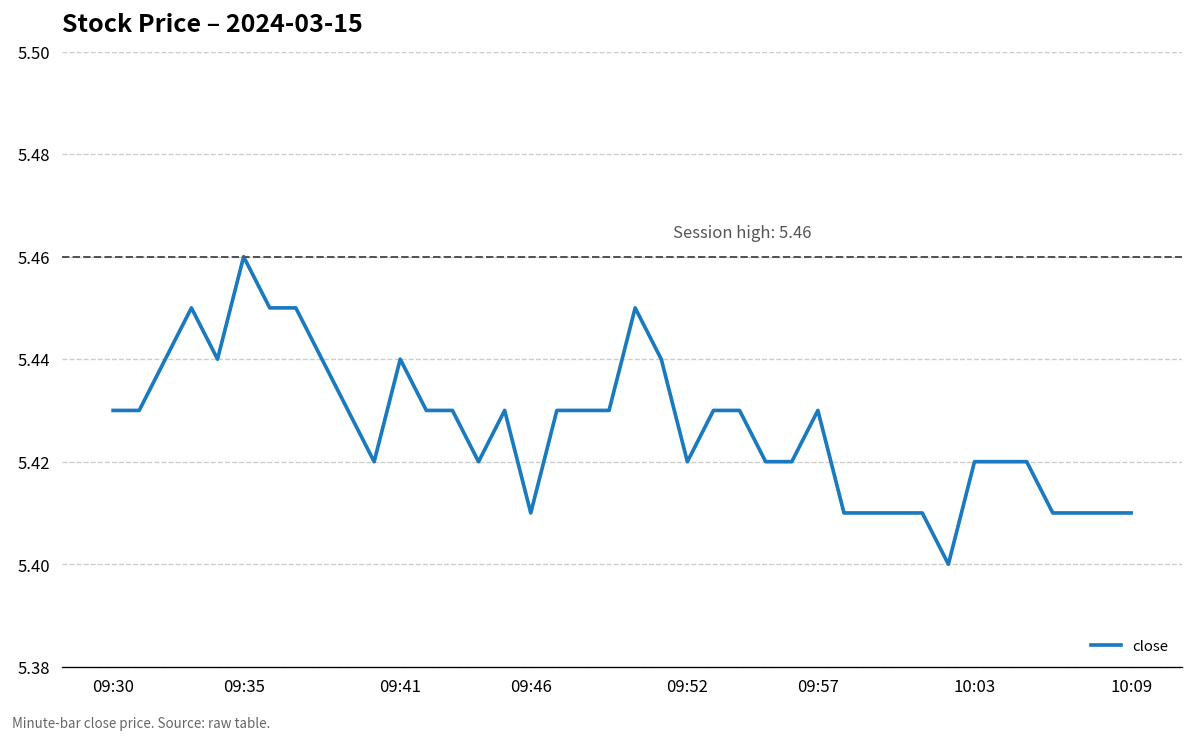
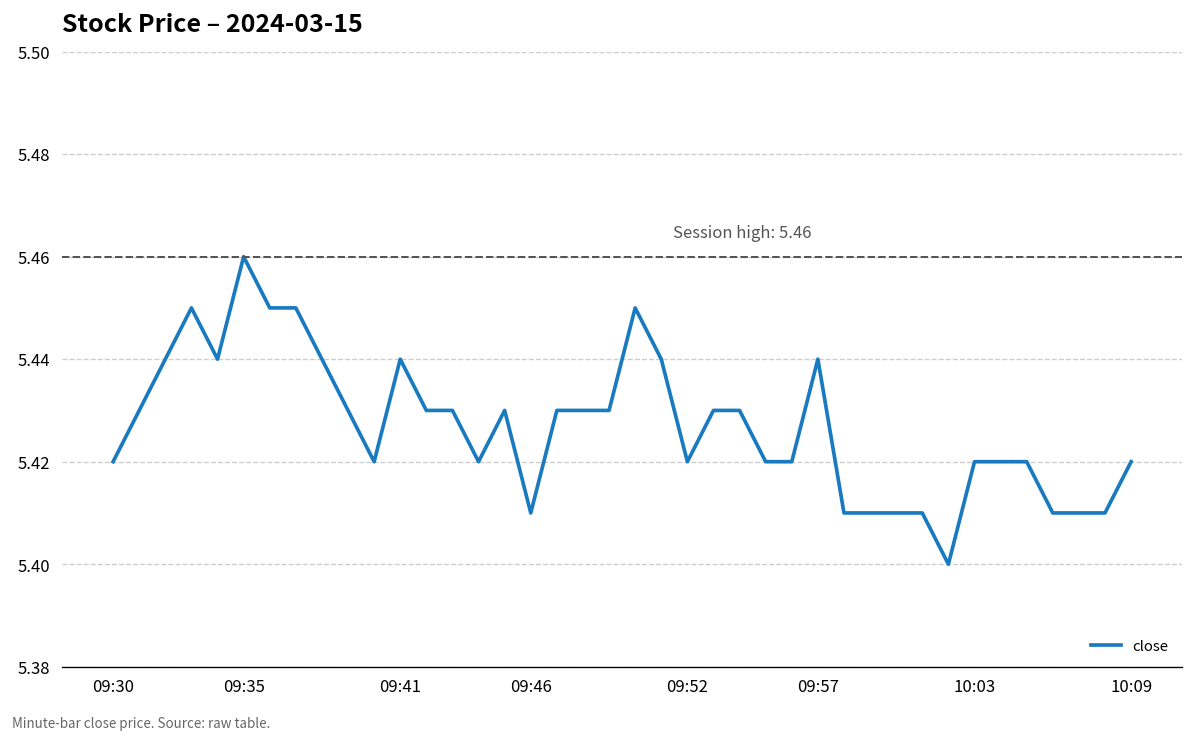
  {
-   "09:30": 5.43,
+   "09:30": 5.42,
    "09:35": 5.46,
    "09:41": 5.44,
    "09:46": 5.41,
    "09:52": 5.42,
-   "09:57": 5.43,
+   "09:57": 5.44,
    "10:03": 5.42,
-   "10:09": 5.41
+   "10:09": 5.42
  }
